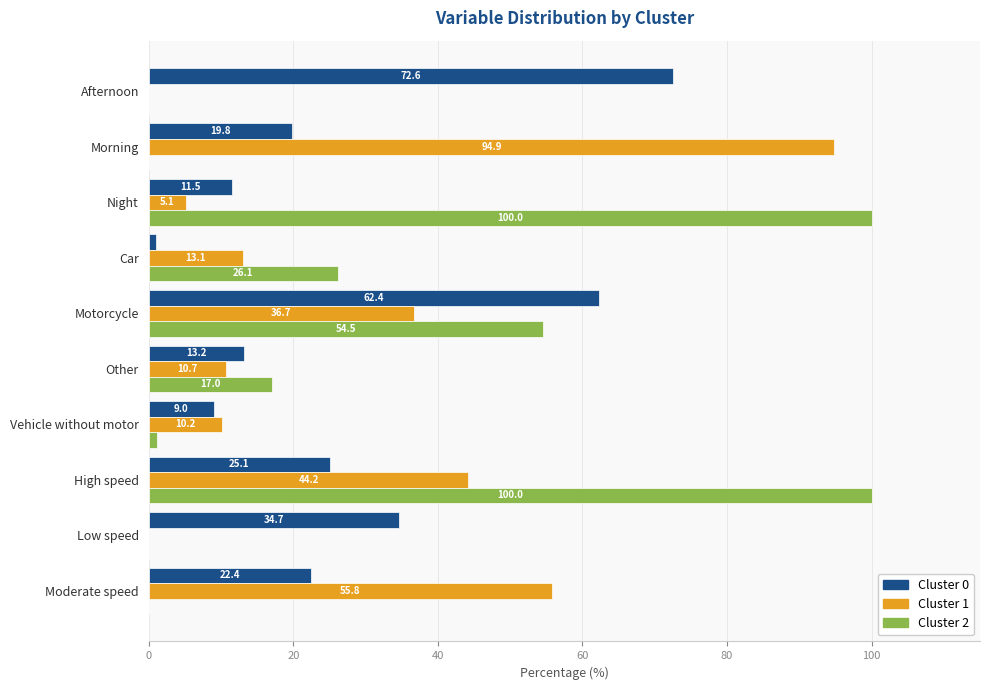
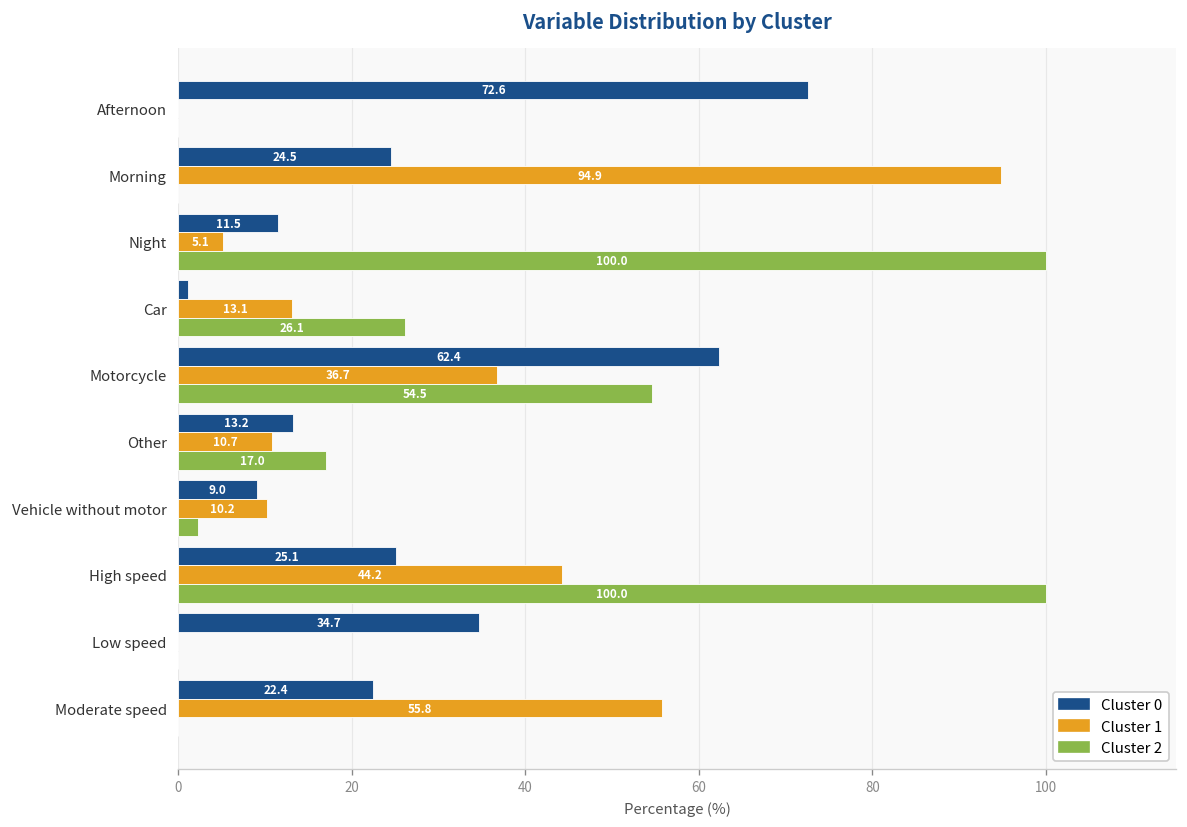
  {
    "Cluster 0": {
      "Afternoon": 72.6,
-     "Morning": 19.8,
+     "Morning": 24.5,
      "Night": 11.5,
      "Motorcycle": 62.4,
      "Other": 13.2,
      "Vehicle without motor": 9.0,
      "High speed": 25.1,
      "Low speed": 34.7,
      "Moderate speed": 22.4
    },
    "Cluster 1": {
      "Morning": 94.9,
      "Night": 5.1,
      "Car": 13.1,
      "Motorcycle": 36.7,
      "Other": 10.7,
      "Vehicle without motor": 10.2,
      "High speed": 44.2,
      "Moderate speed": 55.8
    },
    "Cluster 2": {
      "Afternoon": 0,
      "Morning": 0,
-     "Vehicle without motor": 1,
+     "Vehicle without motor": 2,
      "Low speed": 0,
      "Moderate speed": 0
    }
  }
